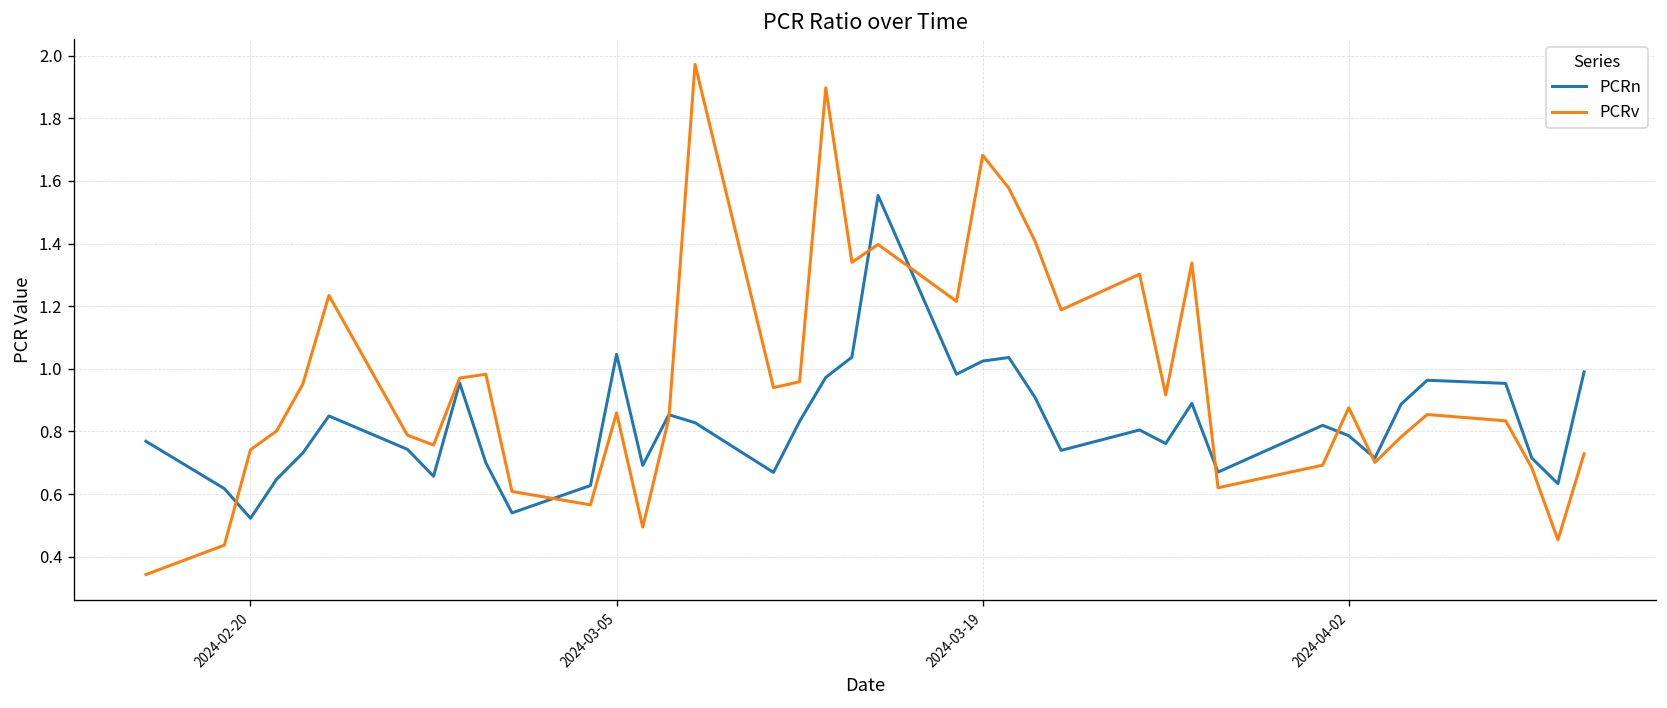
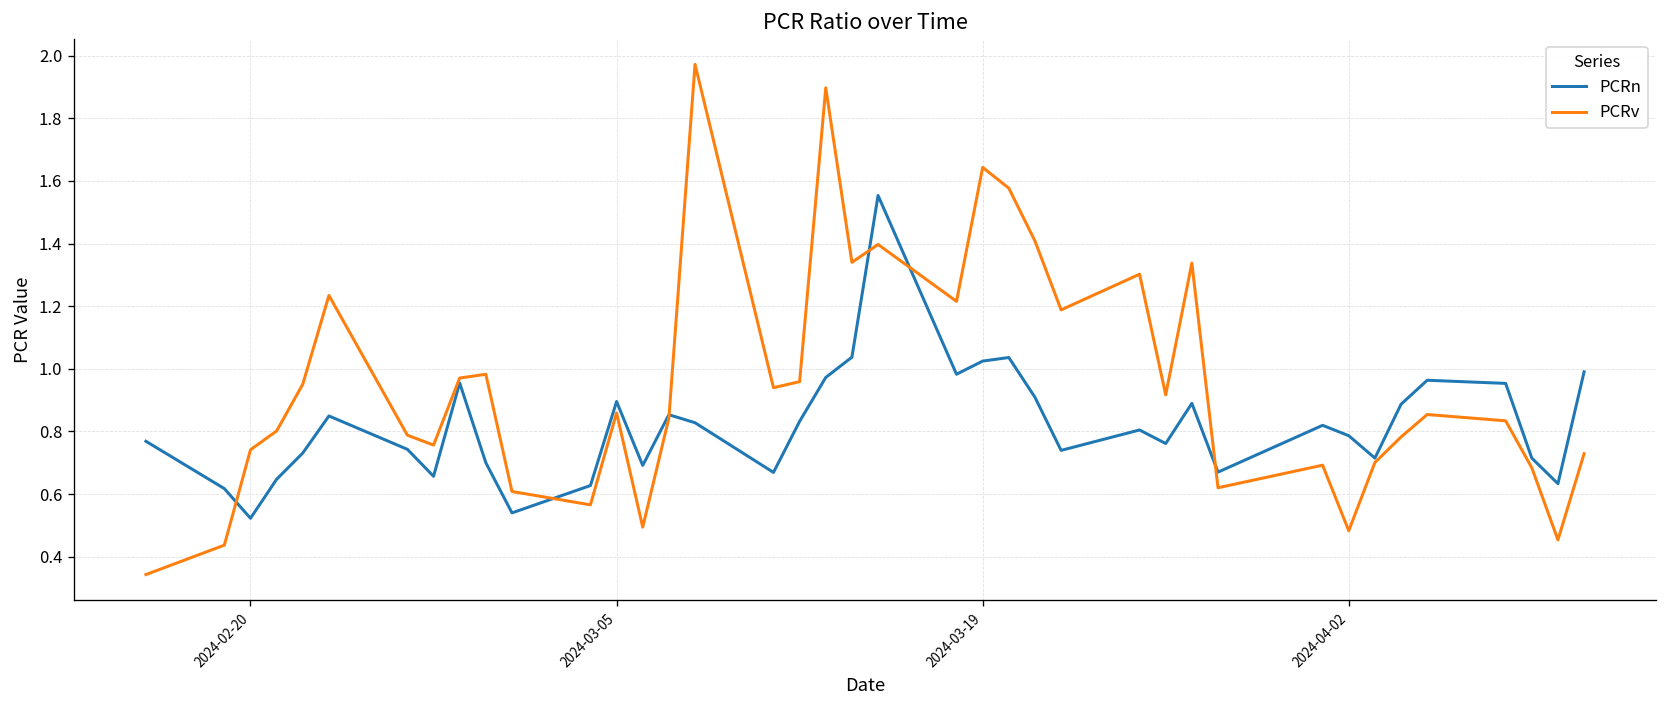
  {
    "PCRn": {
      "2024-02-20": 0.52,
-     "2024-03-05": 1.05,
+     "2024-03-05": 0.90,
      "2024-03-19": 1.02,
      "2024-04-02": 0.79
    },
    "PCRv": {
      "2024-02-20": 0.74,
      "2024-03-05": 0.86,
-     "2024-03-19": 1.68,
-     "2024-04-02": 0.88
+     "2024-03-19": 1.64,
+     "2024-04-02": 0.48
    }
  }
